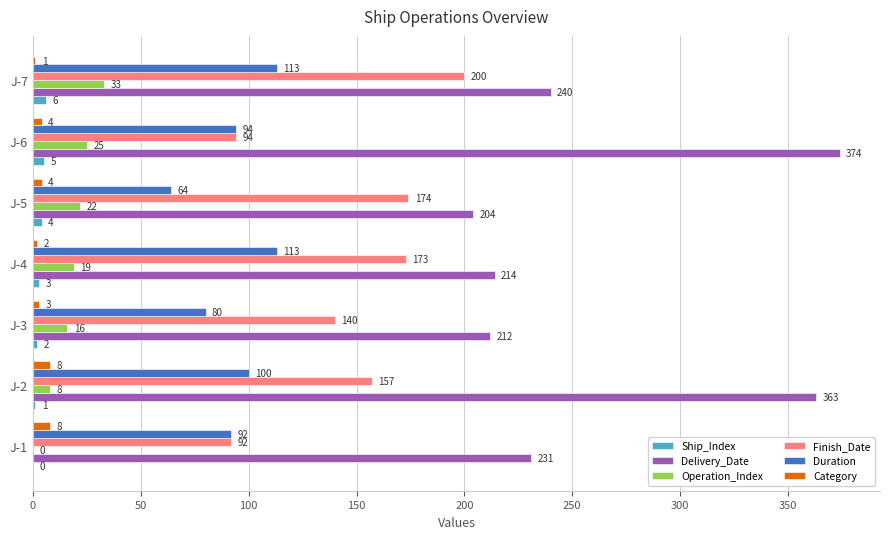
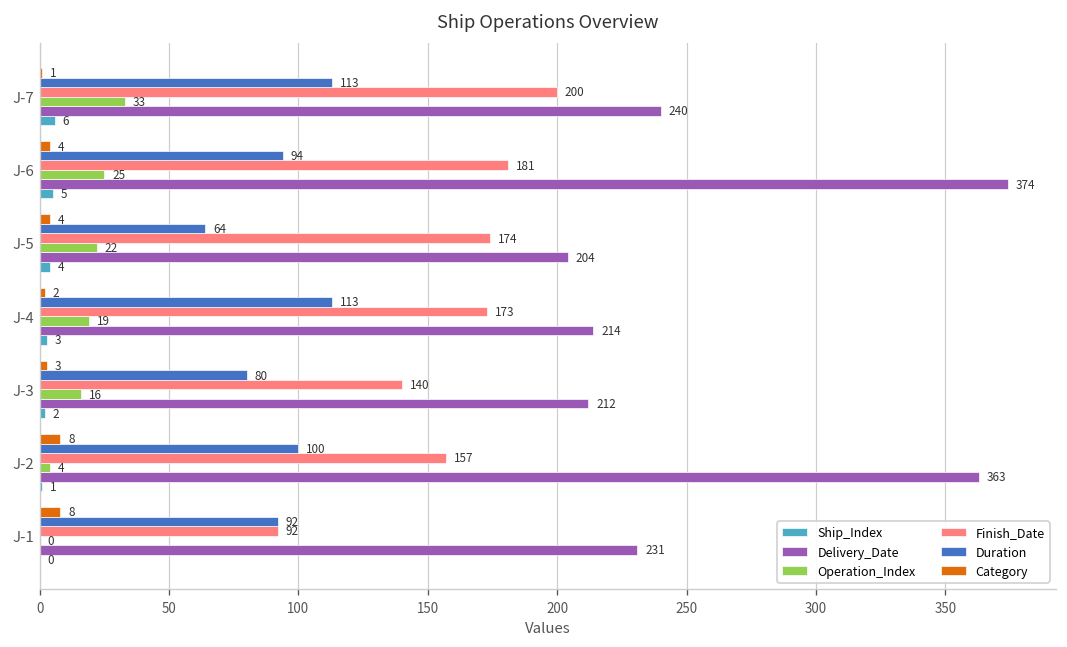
  {
    "Delivery_Date": {
      "J-7": 240,
      "J-6": 374,
      "J-5": 204,
      "J-4": 214,
      "J-3": 212,
      "J-2": 363,
      "J-1": 231
    },
    "Operation_Index": {
      "J-7": 33,
      "J-6": 25,
      "J-5": 22,
      "J-4": 19,
      "J-3": 16,
-     "J-2": 8,
+     "J-2": 4,
      "J-1": 0
    },
    "Finish_Date": {
      "J-7": 200,
-     "J-6": 94,
+     "J-6": 181,
      "J-5": 174,
      "J-4": 173,
      "J-3": 140,
      "J-2": 157
    },
    "Category": {
      "J-7": 1,
      "J-6": 4,
      "J-5": 4,
      "J-4": 2,
      "J-3": 3,
      "J-2": 8,
      "J-1": 8
    }
  }
